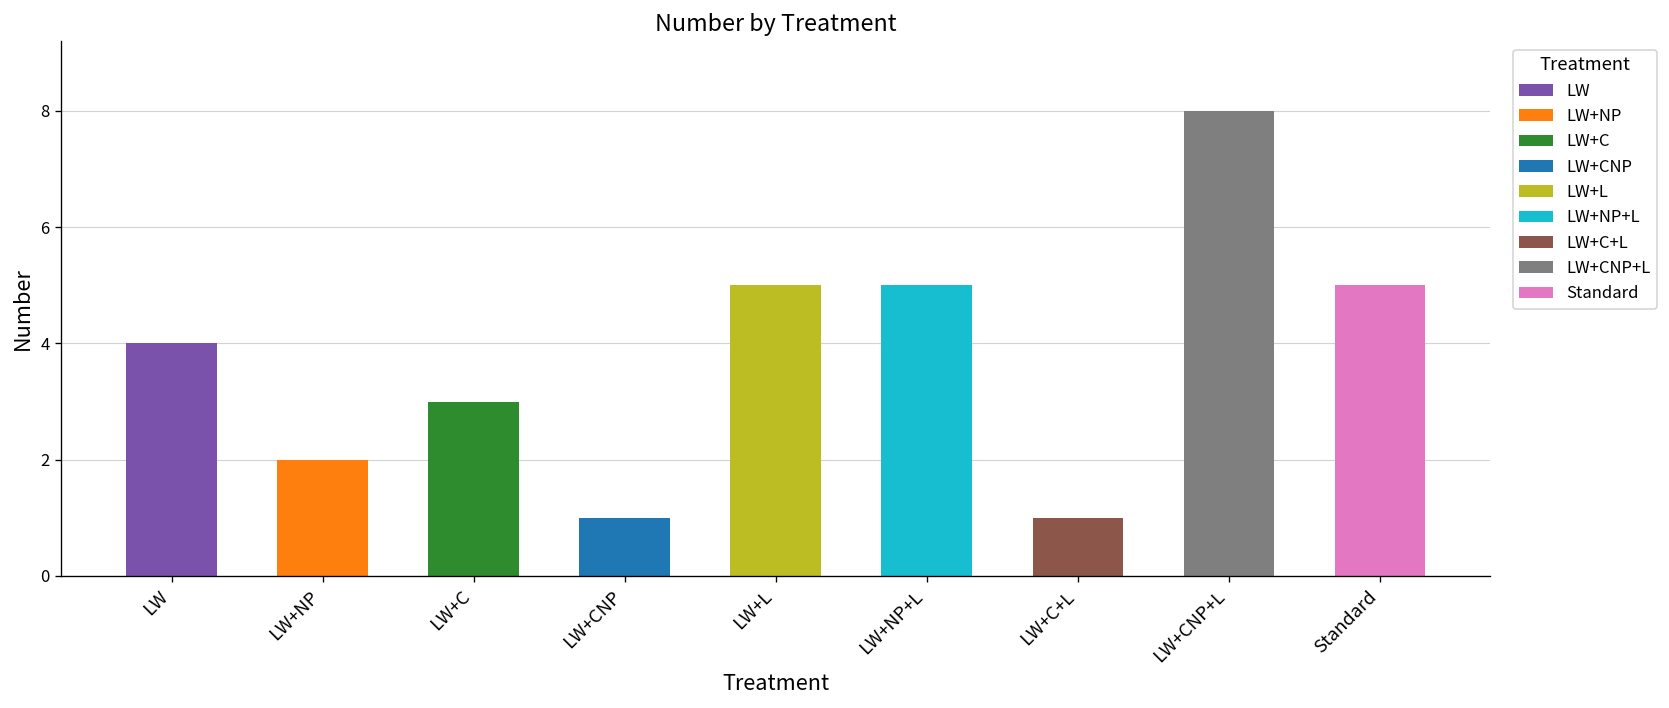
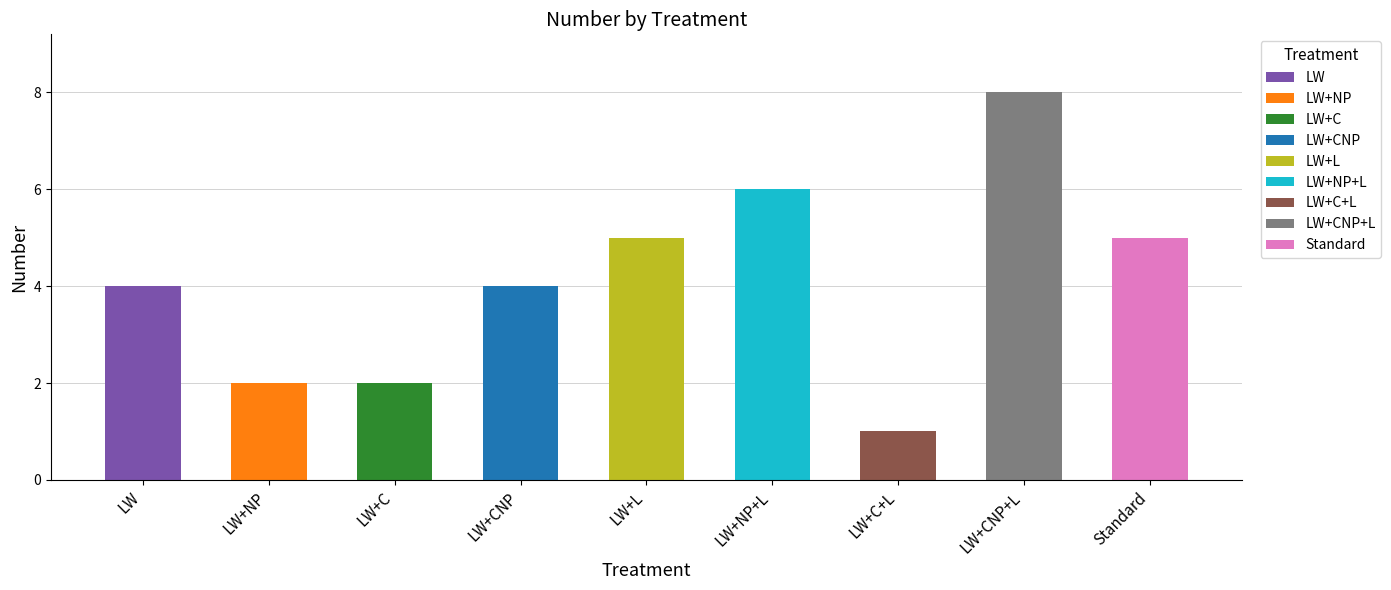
  {
    "LW": 4,
    "LW+NP": 2,
-   "LW+C": 3,
-   "LW+CNP": 1,
+   "LW+C": 2,
+   "LW+CNP": 4,
    "LW+L": 5,
-   "LW+NP+L": 5,
+   "LW+NP+L": 6,
    "LW+C+L": 1,
    "LW+CNP+L": 8,
    "Standard": 5
  }
